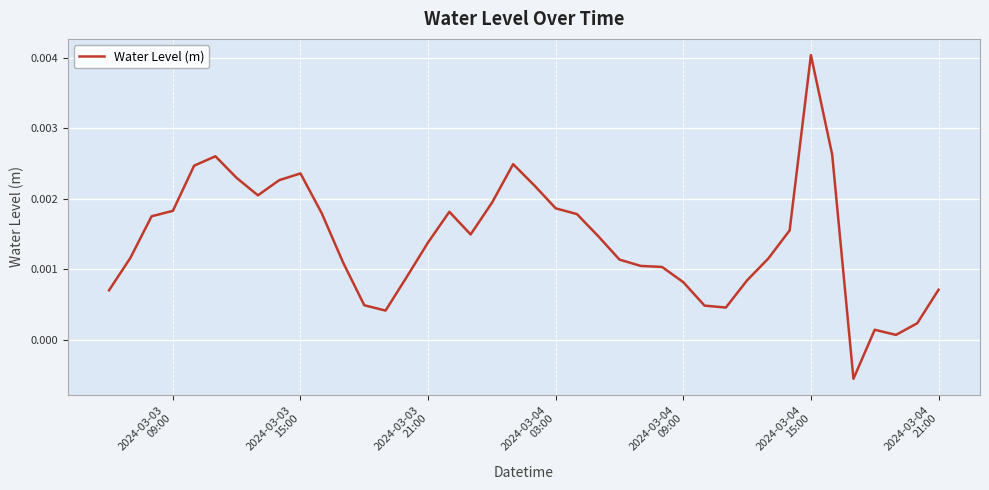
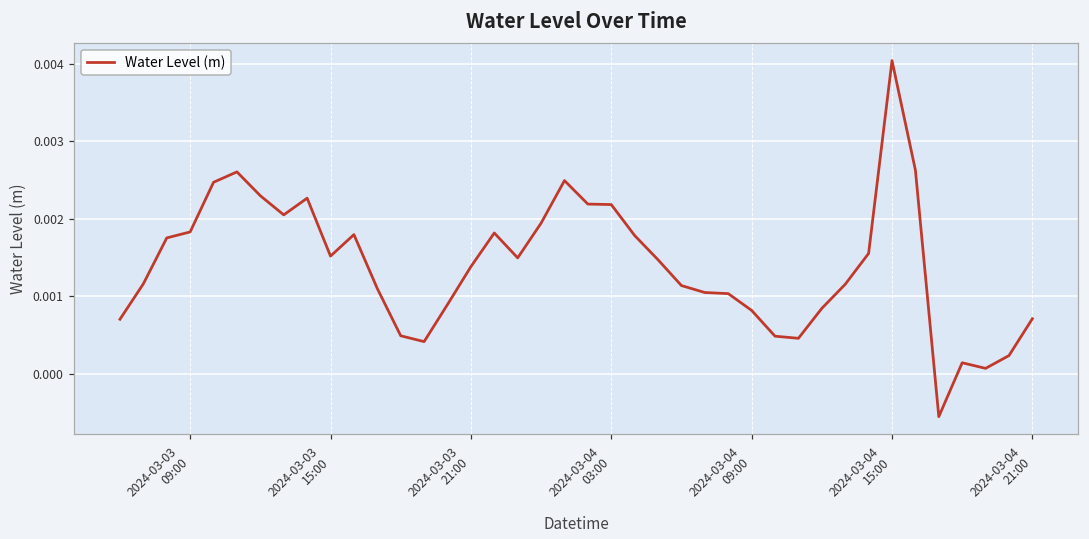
  {
    "2024-03-03 09:00": 0.0018,
-   "2024-03-03 15:00": 0.0024,
+   "2024-03-03 15:00": 0.0015,
    "2024-03-03 21:00": 0.0014,
-   "2024-03-04 03:00": 0.0019,
+   "2024-03-04 03:00": 0.0022,
    "2024-03-04 09:00": 0.0008,
    "2024-03-04 15:00": 0.0040,
    "2024-03-04 21:00": 0.0007
  }
